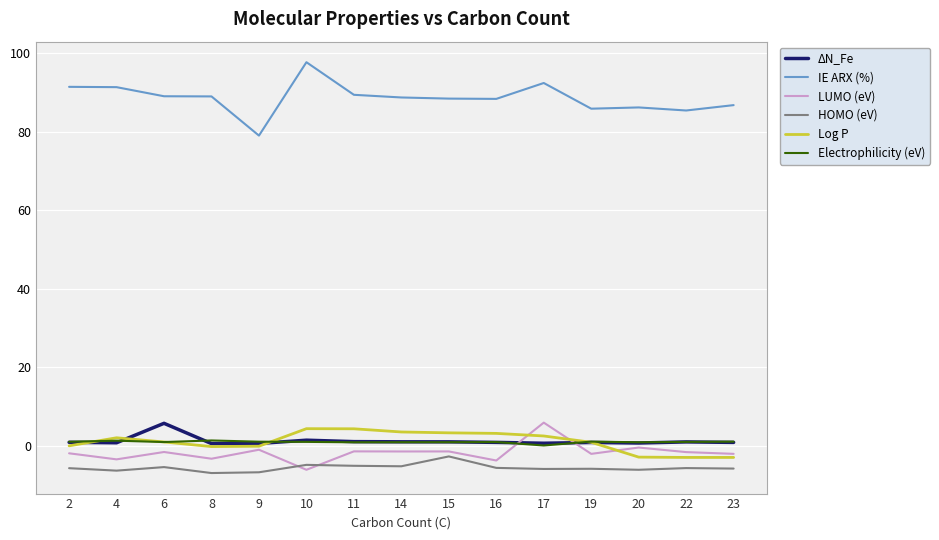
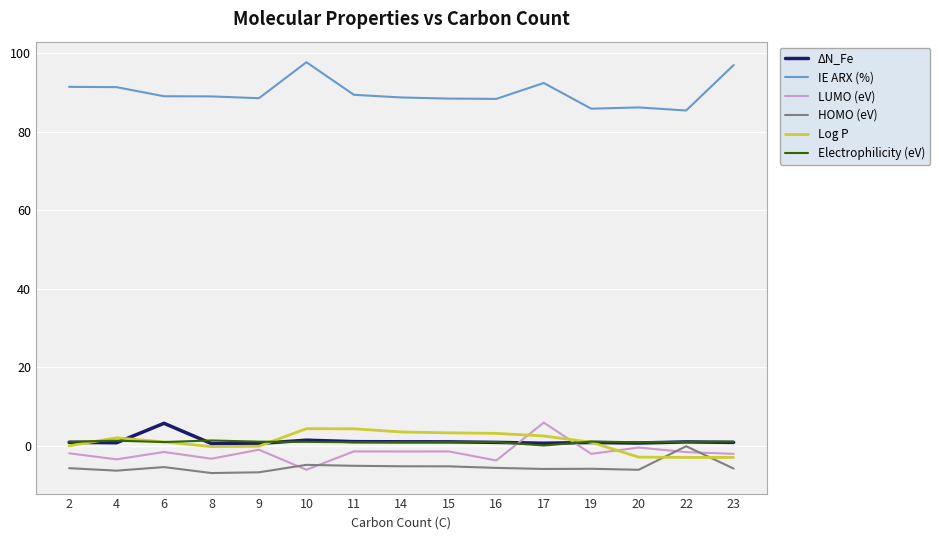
  {
    "ΔN_Fe": {
      "6": 6,
      "8": 0
    },
    "IE ARX (%)": {
      "2": 91,
      "4": 91,
      "6": 89,
      "8": 89,
-     "9": 79,
+     "9": 89,
      "10": 98,
      "11": 89,
      "14": 89,
      "15": 88,
      "16": 88,
      "17": 92,
      "19": 86,
      "20": 86,
      "22": 85,
-     "23": 87
+     "23": 97
    },
    "LUMO (eV)": {
      "2": -2,
      "4": -4,
      "6": -2,
      "8": -3,
      "9": -1,
      "10": -6,
      "11": -1,
      "14": -2,
      "15": -2,
      "16": -4,
      "17": 6,
      "19": -2,
      "20": -1,
      "22": -2,
      "23": -2
    },
    "HOMO (eV)": {
      "2": -6,
      "4": -6,
      "6": -5,
      "8": -7,
      "9": -7,
      "10": -5,
      "11": -5,
      "14": -5,
-     "15": -3,
+     "15": -5,
      "16": -6,
      "17": -6,
      "19": -6,
      "20": -6,
-     "22": -6,
+     "22": 0,
      "23": -6
    },
    "Log P": {
      "2": 0,
      "4": 2,
      "8": 0,
      "9": 0,
      "10": 4,
      "11": 4,
      "14": 3,
      "15": 3,
      "16": 3,
      "17": 2,
      "20": -3,
      "22": -3,
      "23": -3
    },
    "Electrophilicity (eV)": {
      "8": 1
    }
  }
